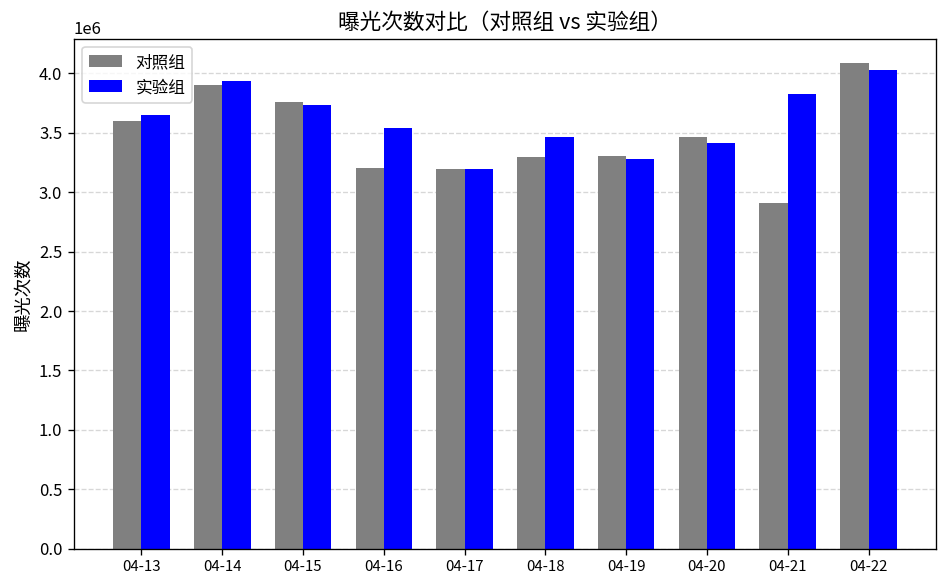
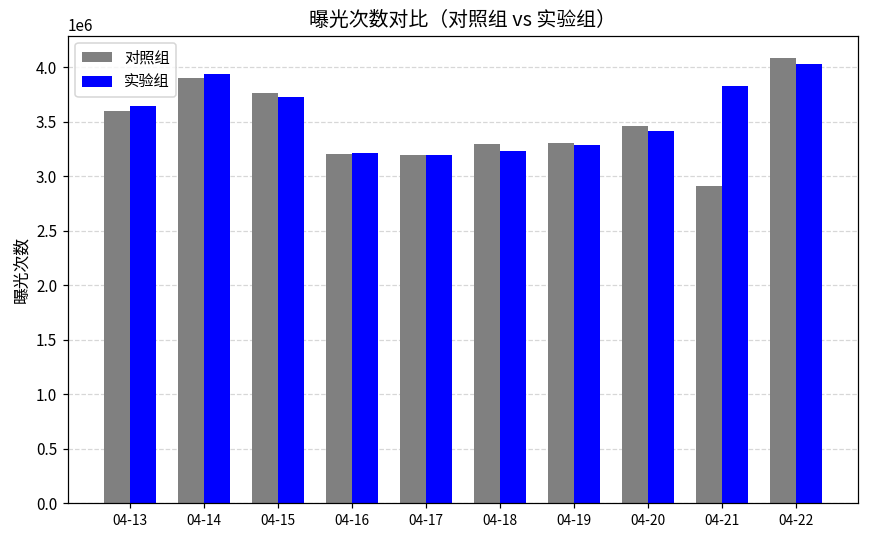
  {
    "对照组": {
      "04-13": 3600000,
      "04-14": 3900000,
      "04-15": 3800000,
      "04-16": 3200000,
      "04-17": 3200000,
      "04-18": 3300000,
      "04-19": 3300000,
      "04-20": 3500000,
      "04-21": 2900000,
      "04-22": 4100000
    },
    "实验组": {
      "04-13": 3600000,
      "04-14": 3900000,
      "04-15": 3700000,
-     "04-16": 3500000,
+     "04-16": 3200000,
      "04-17": 3200000,
-     "04-18": 3500000,
+     "04-18": 3200000,
      "04-19": 3300000,
      "04-20": 3400000,
      "04-21": 3800000,
      "04-22": 4000000
    }
  }
